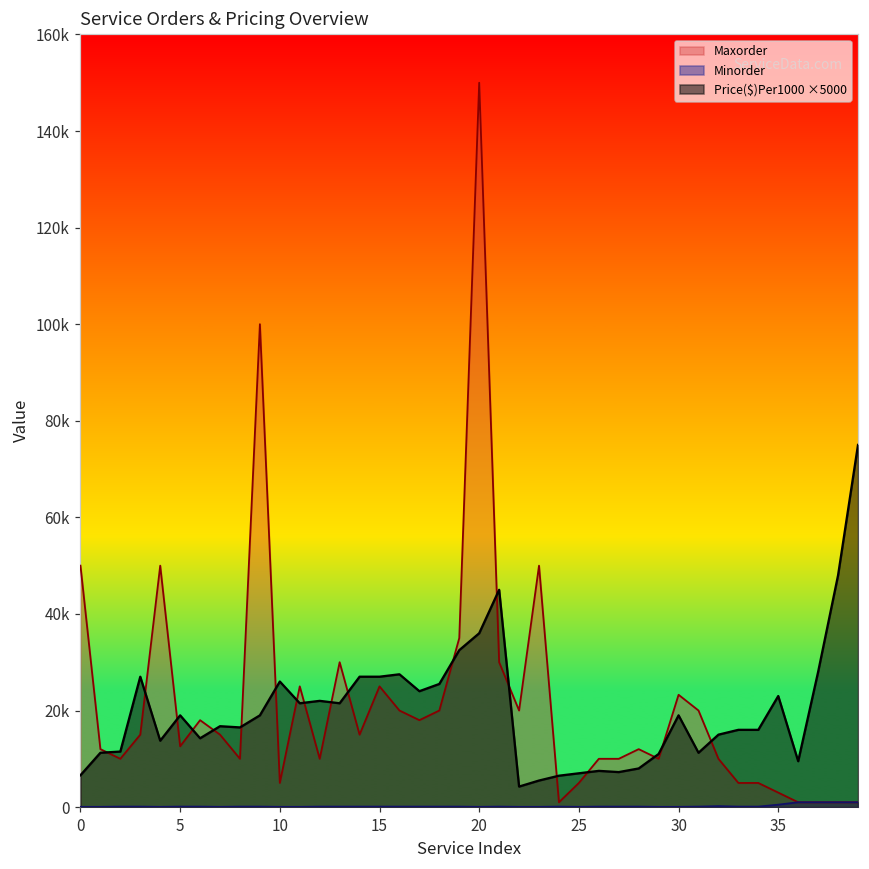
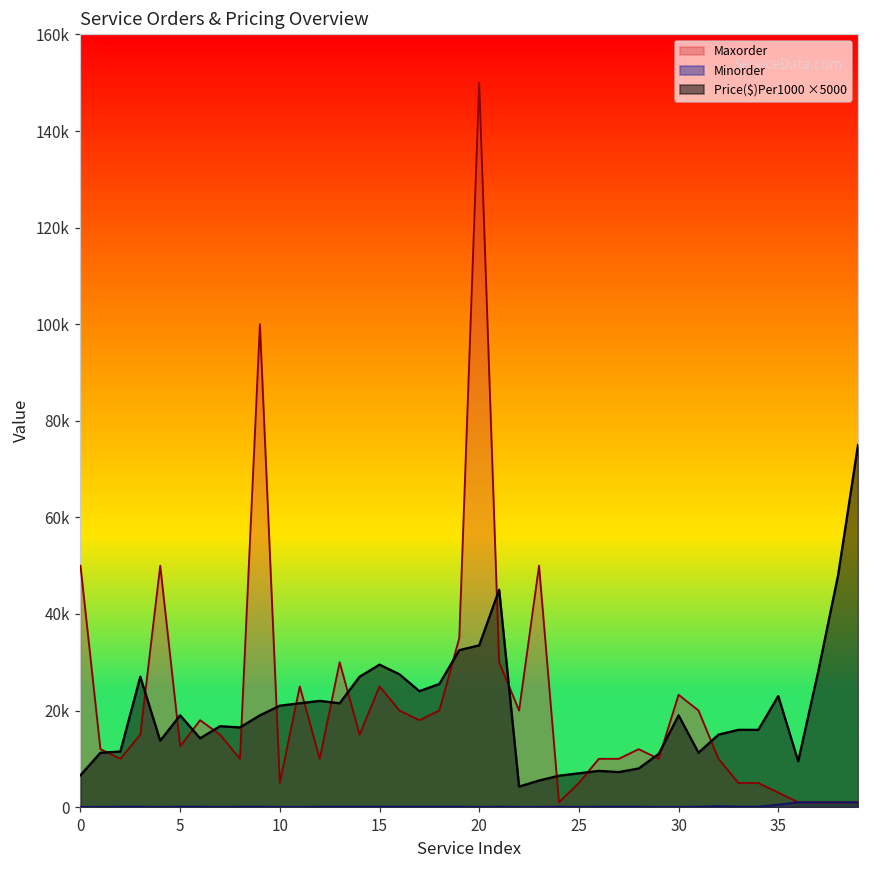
  {
    "Maxorder": {
      "0": 50000,
      "5": 13000,
      "10": 5000,
      "15": 25000,
      "20": 150000,
      "25": 5000,
      "30": 23000,
      "35": 3000
    },
    "Minorder": {
      "0": 0,
      "5": 0,
      "10": 0,
      "15": 0,
      "20": 0,
      "25": 0,
      "30": 0,
      "35": 1000
    },
    "Price($)Per1000 ×5000": {
      "0": 7000,
      "5": 19000,
-     "10": 26000,
-     "15": 27000,
-     "20": 36000,
+     "10": 21000,
+     "15": 30000,
+     "20": 34000,
      "25": 7000,
      "30": 19000,
      "35": 23000
    }
  }
